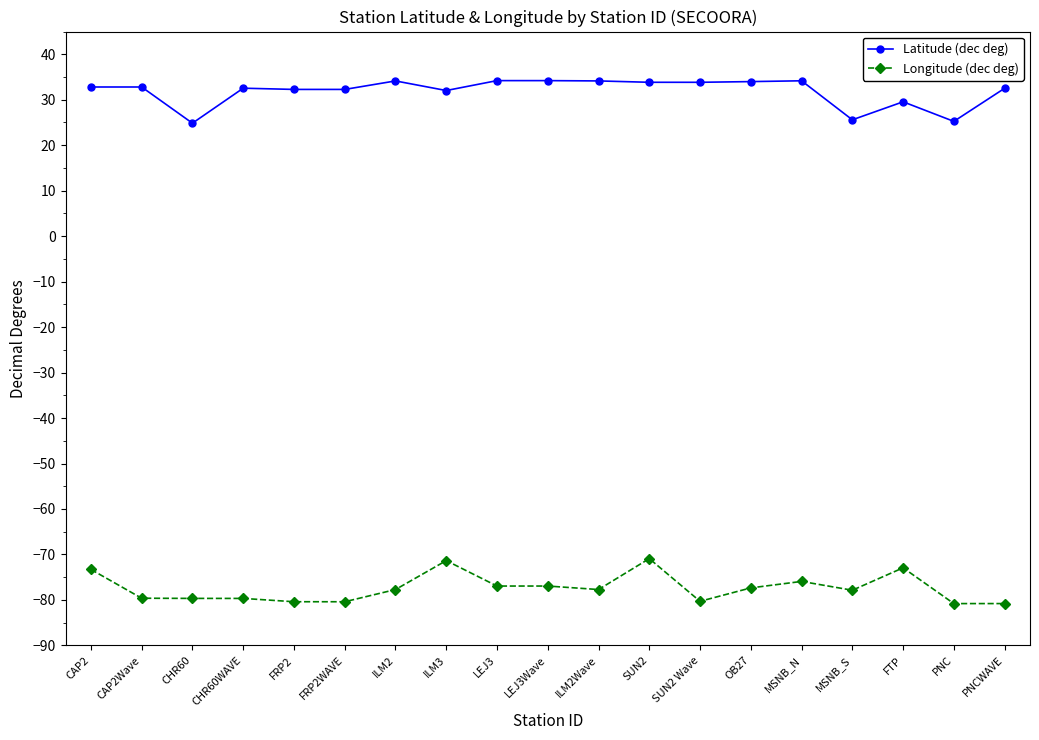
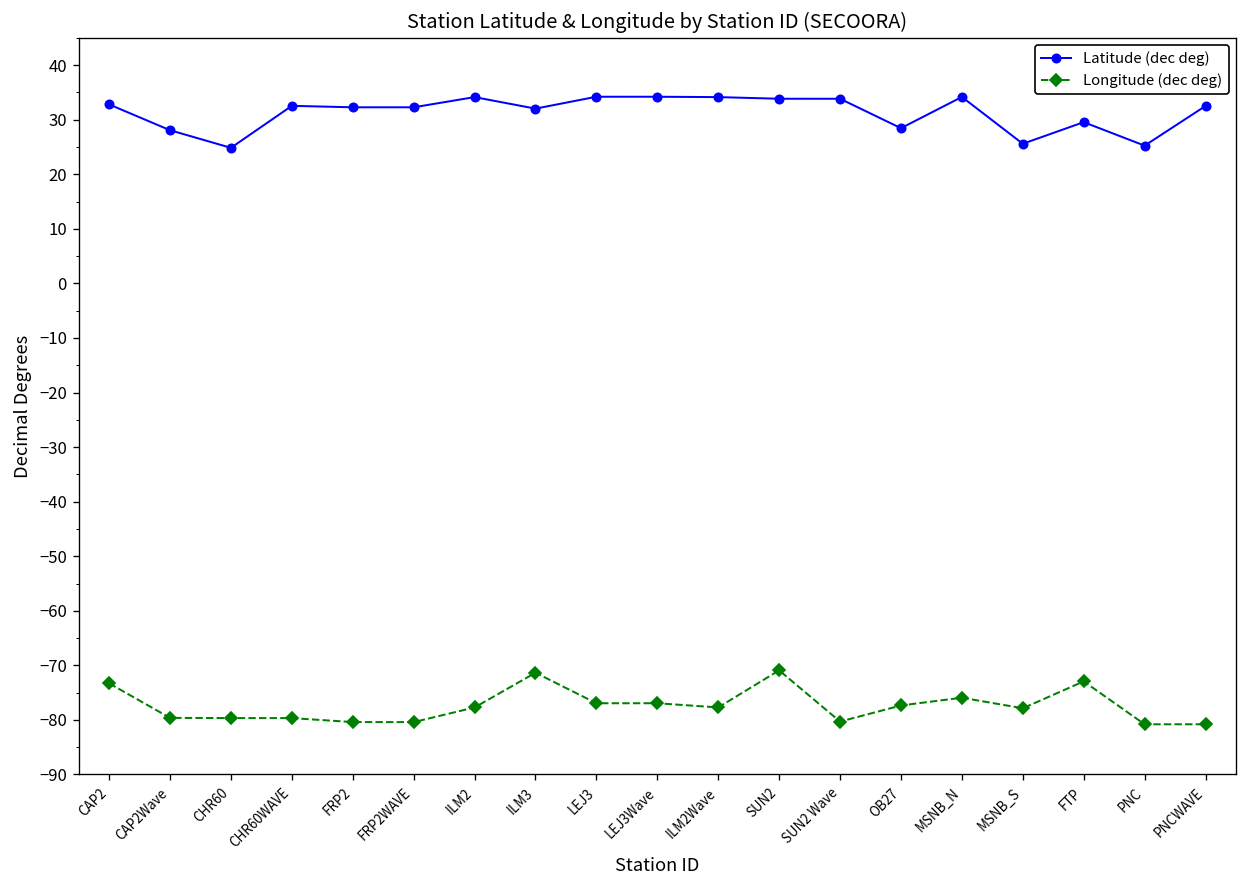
  {
    "Latitude (dec deg)": {
      "CAP2": 33,
-     "CAP2Wave": 33,
+     "CAP2Wave": 28,
      "CHR60": 25,
      "CHR60WAVE": 33,
      "FRP2": 32,
      "FRP2WAVE": 32,
      "ILM2": 34,
      "ILM3": 32,
      "LEJ3": 34,
      "LEJ3Wave": 34,
      "ILM2Wave": 34,
      "SUN2": 34,
      "SUN2 Wave": 34,
-     "OB27": 34,
+     "OB27": 28,
      "MSNB_N": 34,
      "MSNB_S": 26,
      "FTP": 30,
      "PNC": 25,
      "PNCWAVE": 33
    },
    "Longitude (dec deg)": {
      "CAP2": -73,
      "CAP2Wave": -80,
      "CHR60": -80,
      "CHR60WAVE": -80,
      "FRP2": -80,
      "FRP2WAVE": -80,
      "ILM2": -78,
      "ILM3": -71,
      "LEJ3": -77,
      "LEJ3Wave": -77,
      "ILM2Wave": -78,
      "SUN2": -71,
      "SUN2 Wave": -80,
      "OB27": -77,
      "MSNB_N": -76,
      "MSNB_S": -78,
      "FTP": -73,
      "PNC": -81,
      "PNCWAVE": -81
    }
  }
